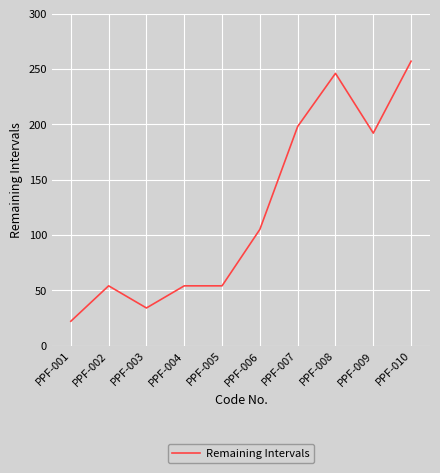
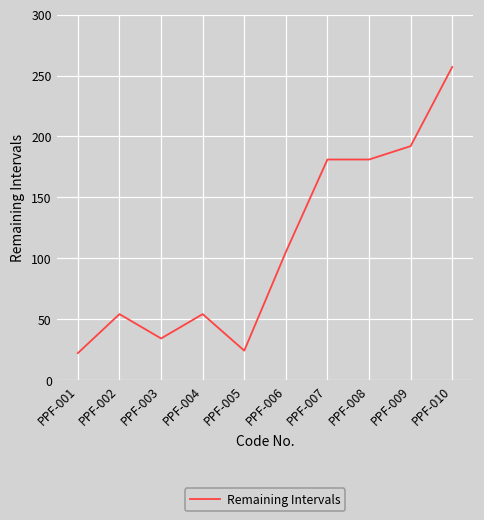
  {
    "PPF-001": 22,
    "PPF-002": 54,
    "PPF-003": 34,
    "PPF-004": 54,
-   "PPF-005": 54,
+   "PPF-005": 24,
    "PPF-006": 105,
-   "PPF-007": 198,
-   "PPF-008": 246,
+   "PPF-007": 181,
+   "PPF-008": 181,
    "PPF-009": 192,
    "PPF-010": 257
  }
